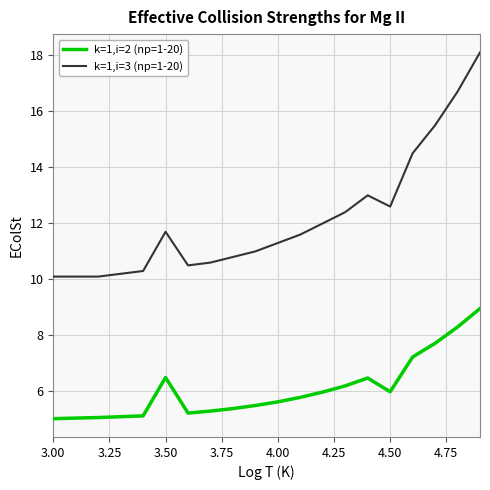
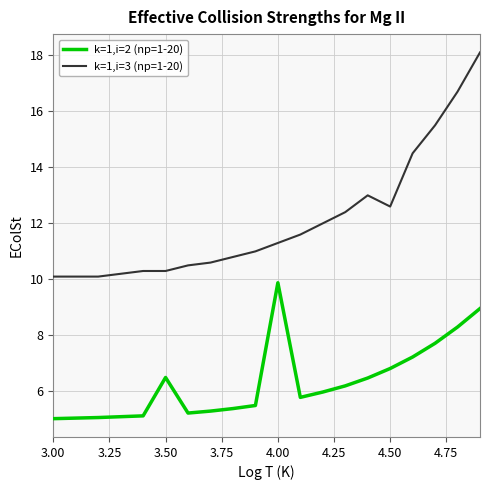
  {
    "k=1,i=2 (np=1-20)": {
      "3.00": 5.0,
      "3.50": 6.5,
-     "4.00": 5.6,
-     "4.50": 6.0
+     "4.00": 9.9,
+     "4.50": 6.8
    },
    "k=1,i=3 (np=1-20)": {
      "3.00": 10.1,
-     "3.50": 11.7,
+     "3.50": 10.3,
      "4.00": 11.3,
      "4.50": 12.6
    }
  }
